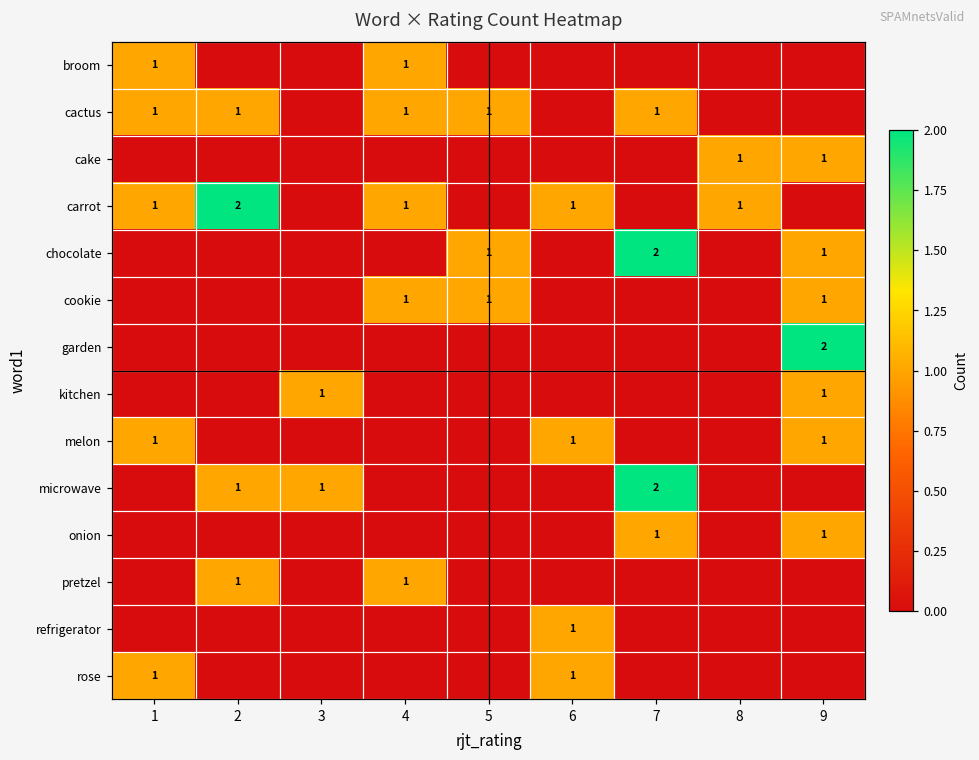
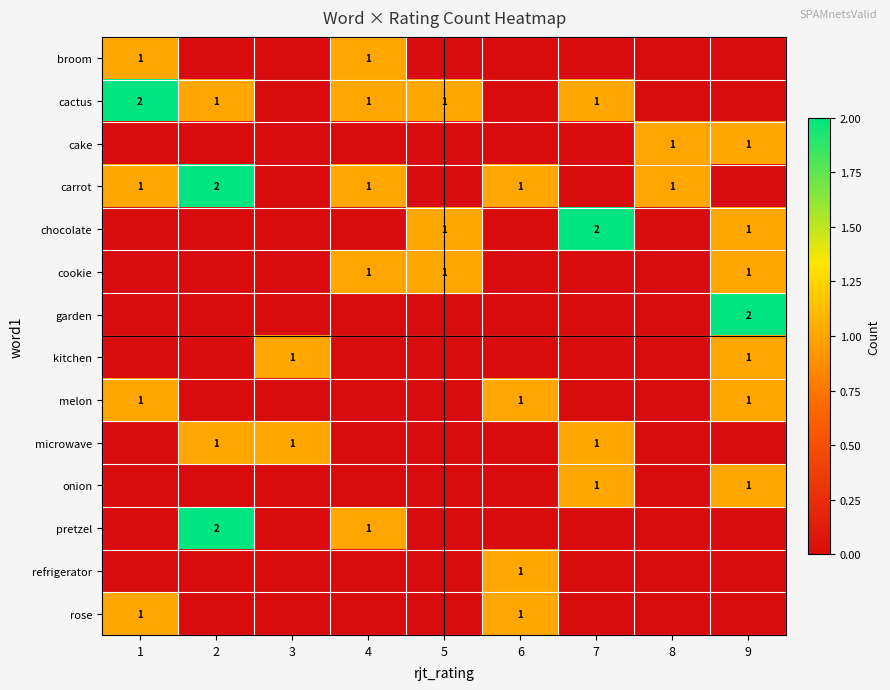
  {
    "broom": {
      "1": 1,
      "4": 1
    },
    "cactus": {
-     "1": 1,
+     "1": 2,
      "2": 1,
      "4": 1,
      "5": 1,
      "7": 1
    },
    "cake": {
      "8": 1,
      "9": 1
    },
    "carrot": {
      "1": 1,
      "2": 2,
      "4": 1,
      "6": 1,
      "8": 1
    },
    "chocolate": {
      "5": 1,
      "7": 2,
      "9": 1
    },
    "cookie": {
      "4": 1,
      "5": 1,
      "9": 1
    },
    "garden": {
      "9": 2
    },
    "kitchen": {
      "3": 1,
      "9": 1
    },
    "melon": {
      "1": 1,
      "6": 1,
      "9": 1
    },
    "microwave": {
      "2": 1,
      "3": 1,
-     "7": 2
+     "7": 1
    },
    "onion": {
      "7": 1,
      "9": 1
    },
    "pretzel": {
-     "2": 1,
+     "2": 2,
      "4": 1
    },
    "refrigerator": {
      "6": 1
    },
    "rose": {
      "1": 1,
      "6": 1
    }
  }
